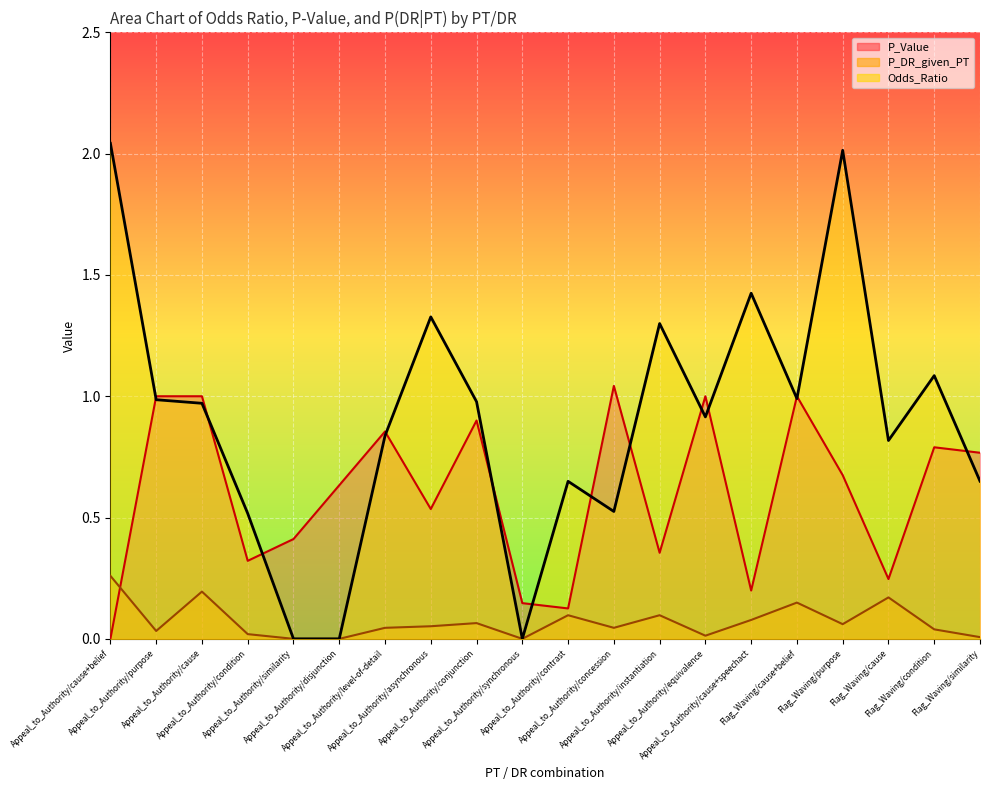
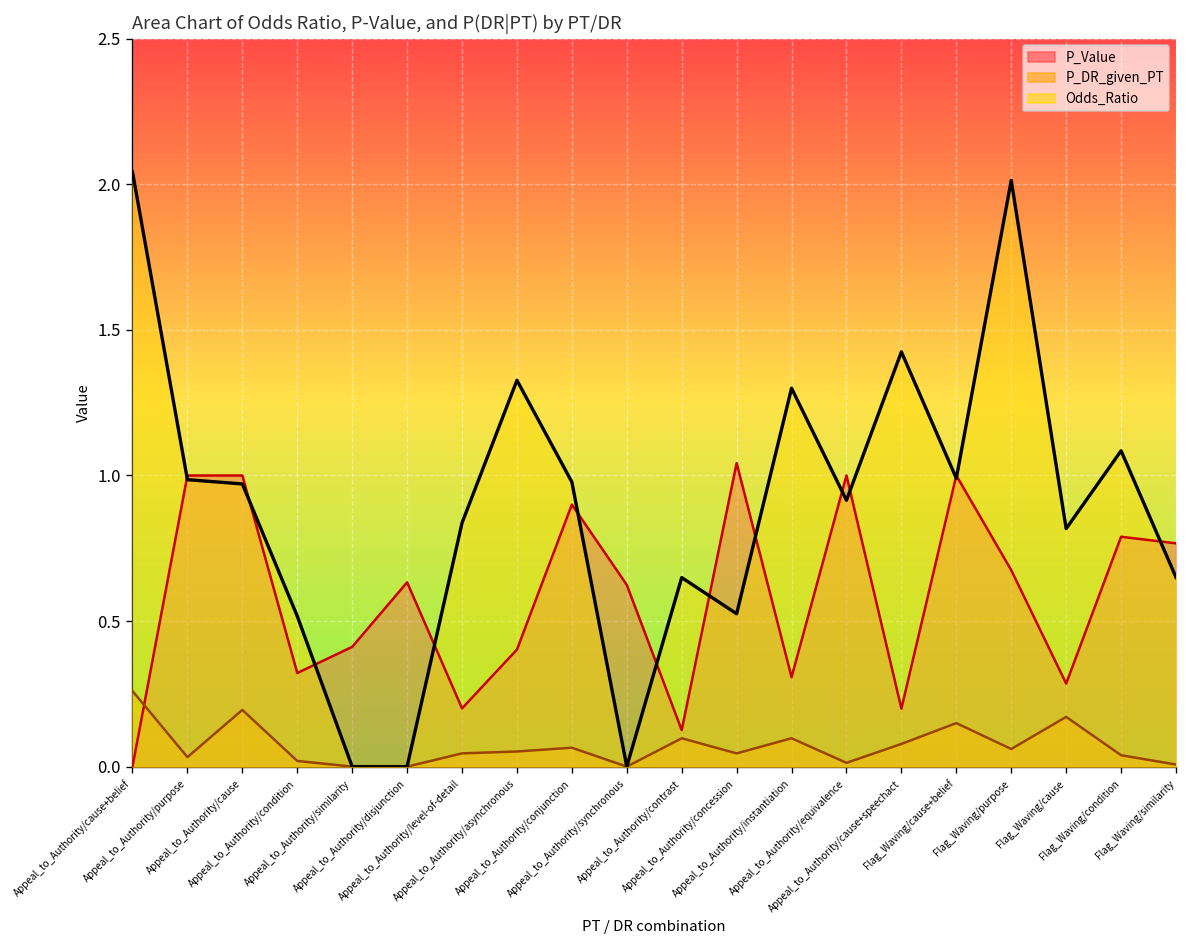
  {
    "P_Value": {
      "Appeal_to_Authority/cause+belief": 0.00,
      "Appeal_to_Authority/purpose": 1.00,
      "Appeal_to_Authority/cause": 1.00,
      "Appeal_to_Authority/condition": 0.32,
      "Appeal_to_Authority/similarity": 0.41,
      "Appeal_to_Authority/disjunction": 0.63,
-     "Appeal_to_Authority/level-of-detail": 0.85,
-     "Appeal_to_Authority/asynchronous": 0.54,
+     "Appeal_to_Authority/level-of-detail": 0.20,
+     "Appeal_to_Authority/asynchronous": 0.40,
      "Appeal_to_Authority/conjunction": 0.90,
-     "Appeal_to_Authority/synchronous": 0.15,
+     "Appeal_to_Authority/synchronous": 0.62,
      "Appeal_to_Authority/contrast": 0.13,
      "Appeal_to_Authority/concession": 1.04,
-     "Appeal_to_Authority/instantiation": 0.35,
+     "Appeal_to_Authority/instantiation": 0.31,
      "Appeal_to_Authority/equivalence": 1.00,
      "Appeal_to_Authority/cause+speechact": 0.20,
      "Flag_Waving/purpose": 0.67,
-     "Flag_Waving/cause": 0.25,
+     "Flag_Waving/cause": 0.29,
      "Flag_Waving/condition": 0.79,
      "Flag_Waving/similarity": 0.77
    }
  }
